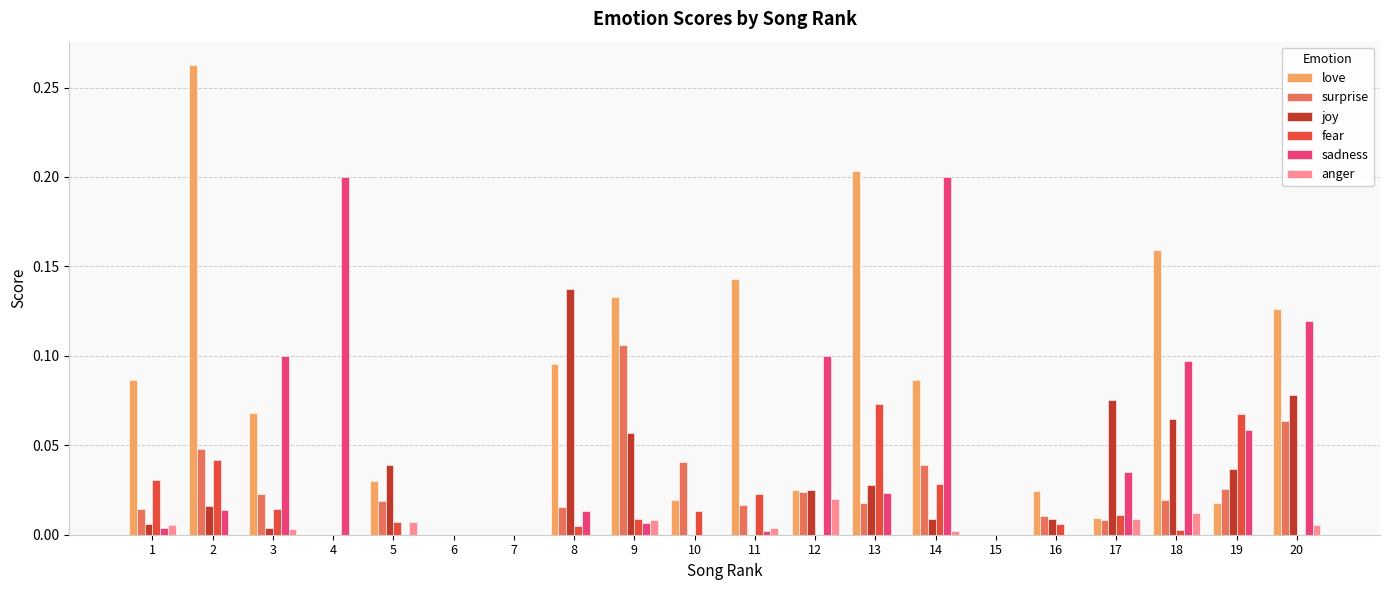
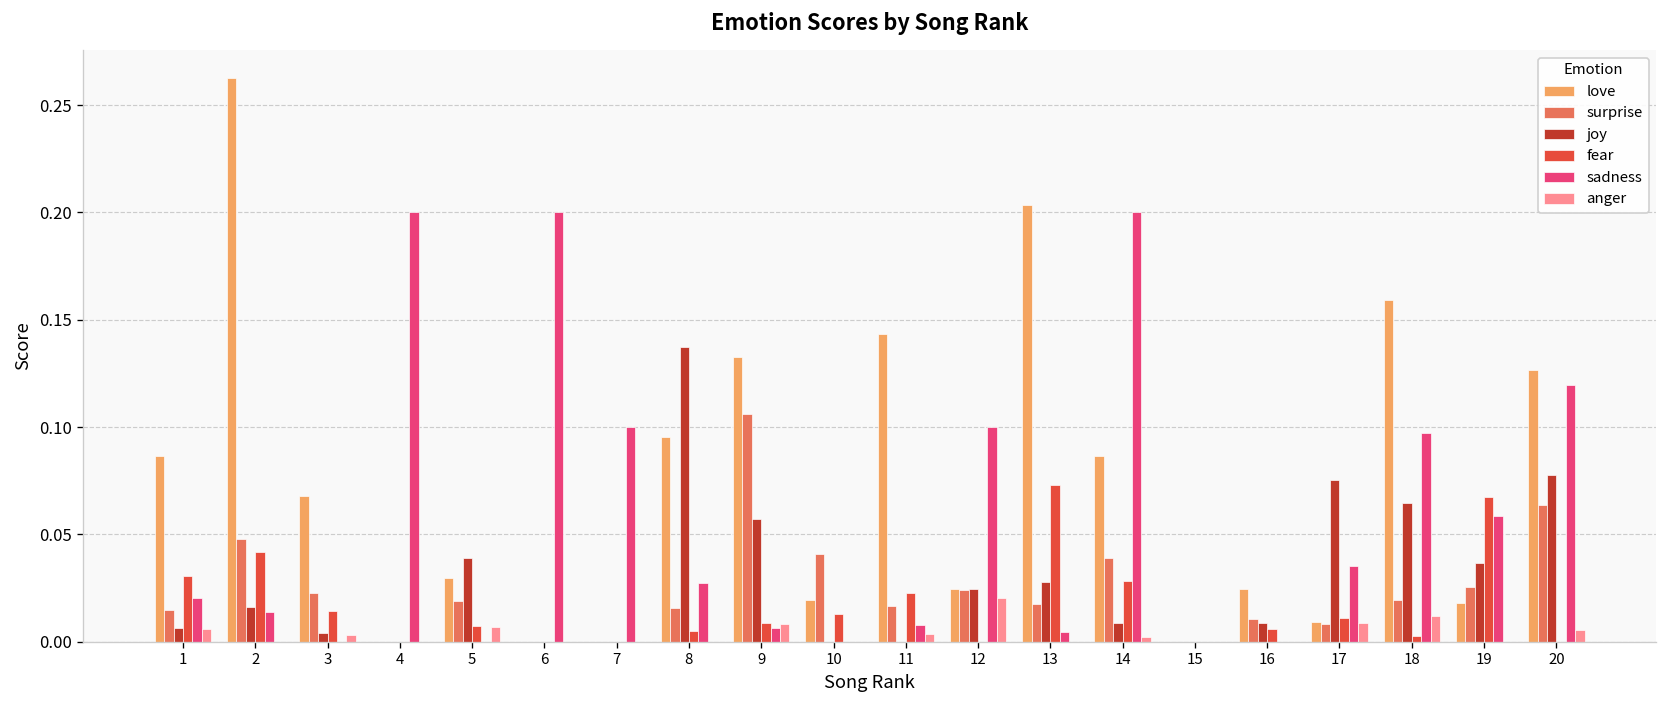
  {
    "sadness": {
-     "1": 0.004,
+     "1": 0.020,
      "2": 0.014,
-     "3": 0.1,
+     "3": 0.0,
      "4": 0.200,
      "5": 0.000,
-     "6": 0.0,
-     "7": 0.0,
-     "8": 0.013,
+     "6": 0.2,
+     "7": 0.1,
+     "8": 0.027,
      "9": 0.006,
      "10": 0.000,
-     "11": 0.002,
+     "11": 0.008,
      "12": 0.100,
-     "13": 0.023,
+     "13": 0.004,
      "14": 0.200,
      "15": 0.000,
      "16": 0.000,
      "17": 0.035,
      "18": 0.097,
      "19": 0.058,
      "20": 0.119
    }
  }
